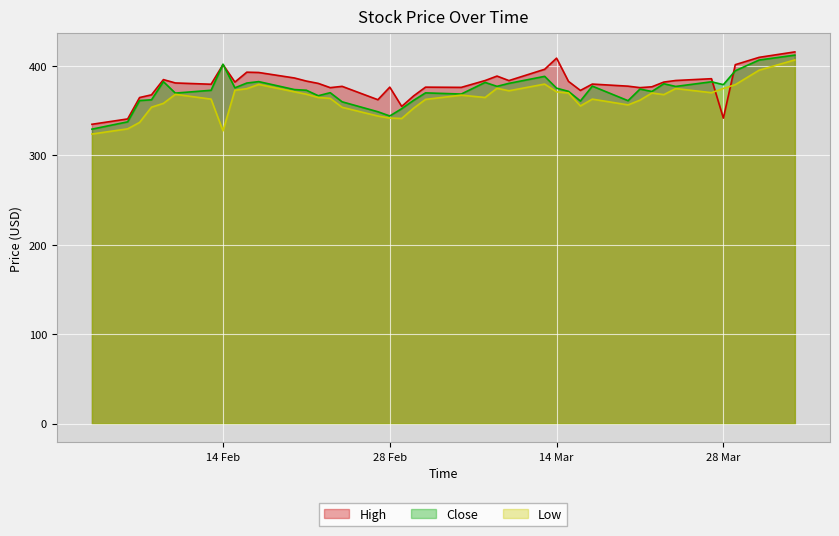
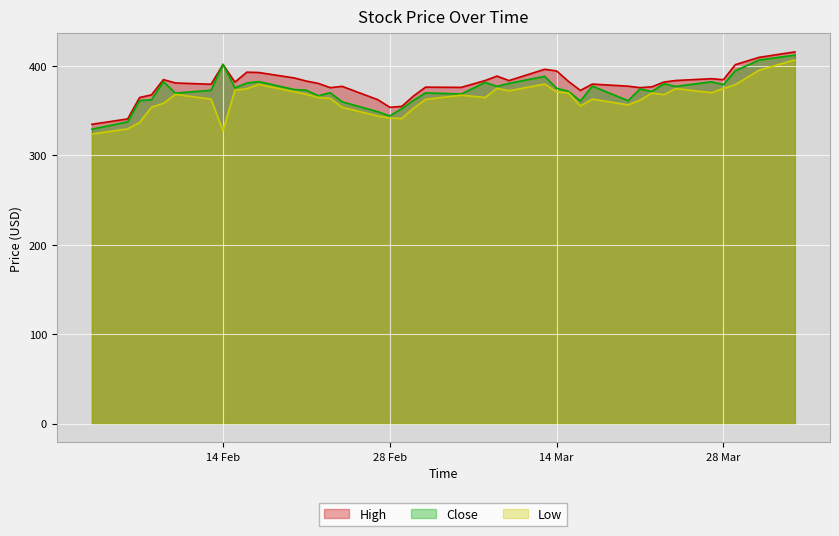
  {
    "High": {
-     "28 Feb": 380,
-     "14 Mar": 410,
-     "28 Mar": 340
+     "28 Feb": 350,
+     "14 Mar": 390,
+     "28 Mar": 380
    },
    "Close": {
      "14 Mar": 370,
      "28 Mar": 380
    },
    "Low": {
      "14 Feb": 330,
      "14 Mar": 370,
      "28 Mar": 370
    }
  }
